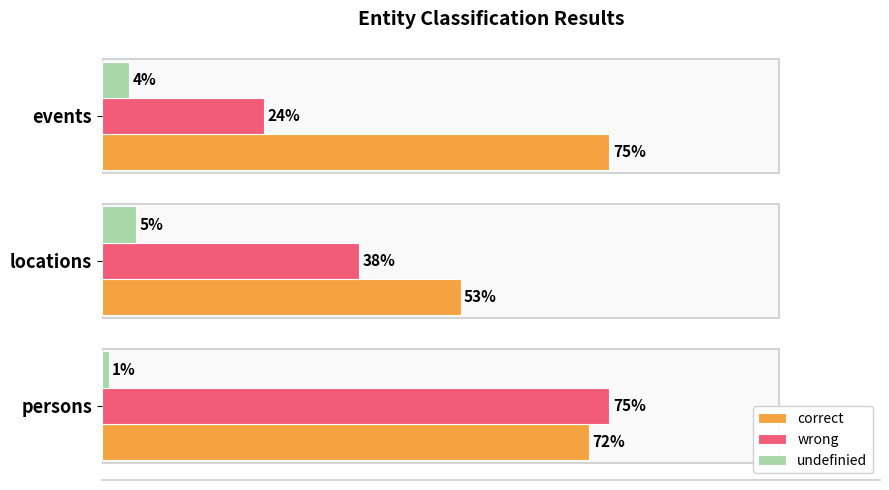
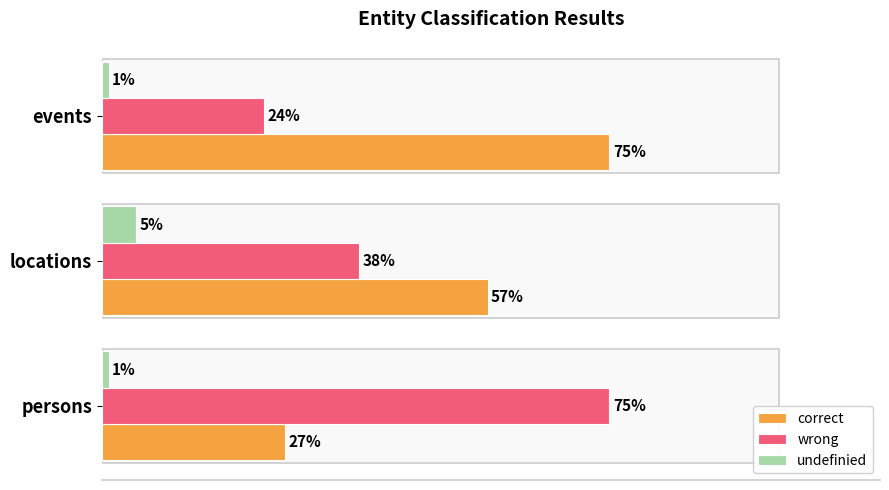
  {
    "correct": {
      "events": "75%",
-     "locations": "53%",
-     "persons": "72%"
+     "locations": "57%",
+     "persons": "27%"
    },
    "wrong": {
      "events": "24%",
      "locations": "38%",
      "persons": "75%"
    },
    "undefinied": {
-     "events": "4%",
+     "events": "1%",
      "locations": "5%",
      "persons": "1%"
    }
  }
